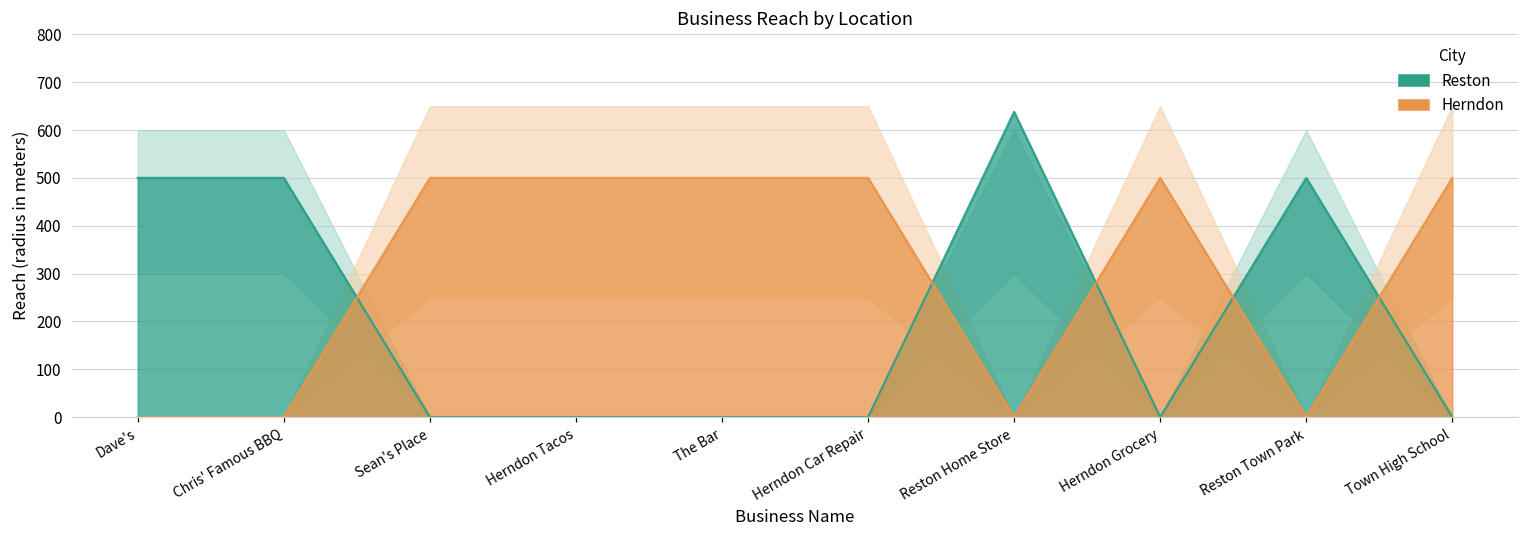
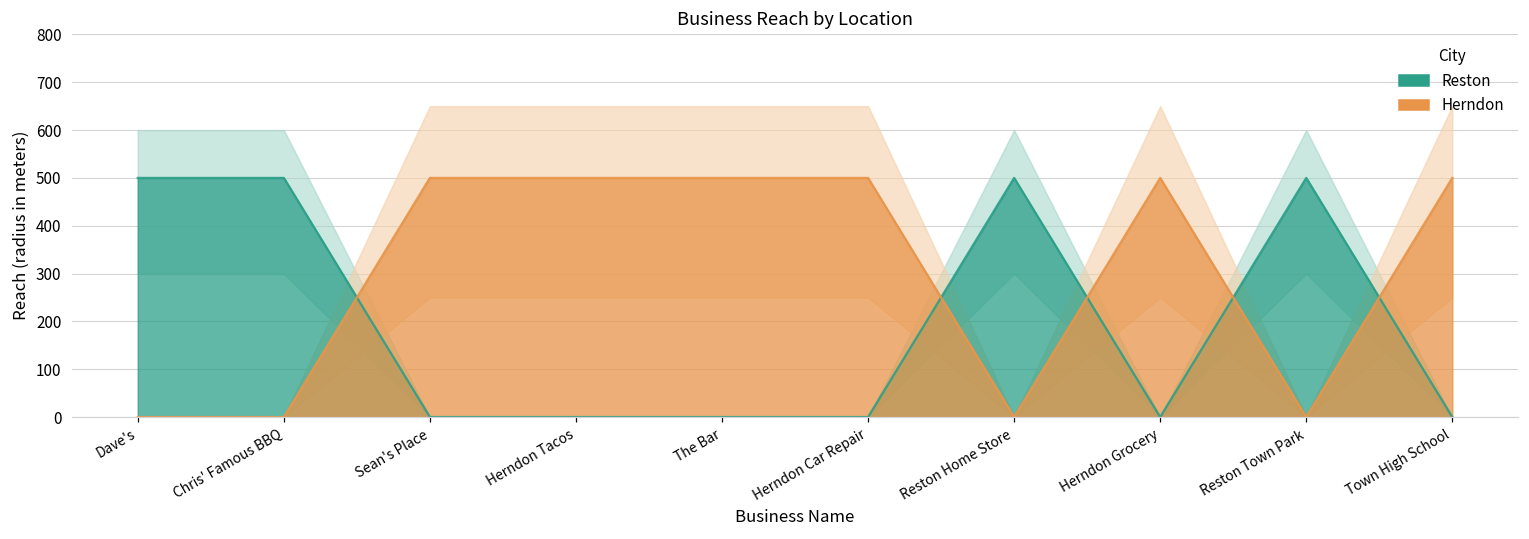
  {
    "Reston": {
      "Dave's": 500,
      "Chris' Famous BBQ": 500,
-     "Reston Home Store": 640,
+     "Reston Home Store": 500,
      "Reston Town Park": 500
    },
    "Herndon": {
      "Sean's Place": 500,
      "Herndon Tacos": 500,
      "The Bar": 500,
      "Herndon Car Repair": 500,
      "Herndon Grocery": 500,
      "Town High School": 500
    }
  }
